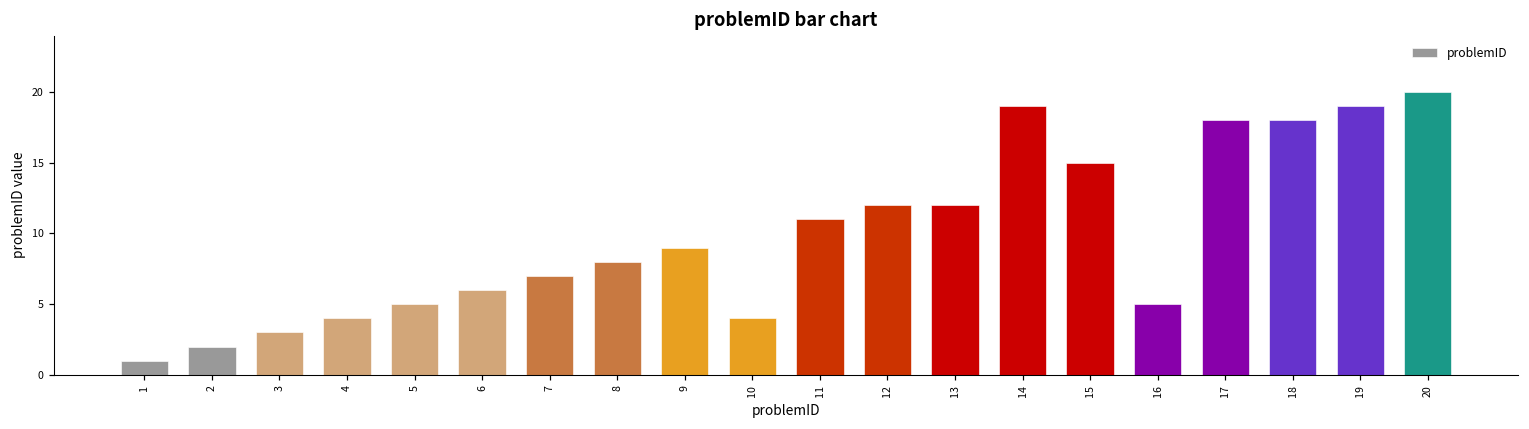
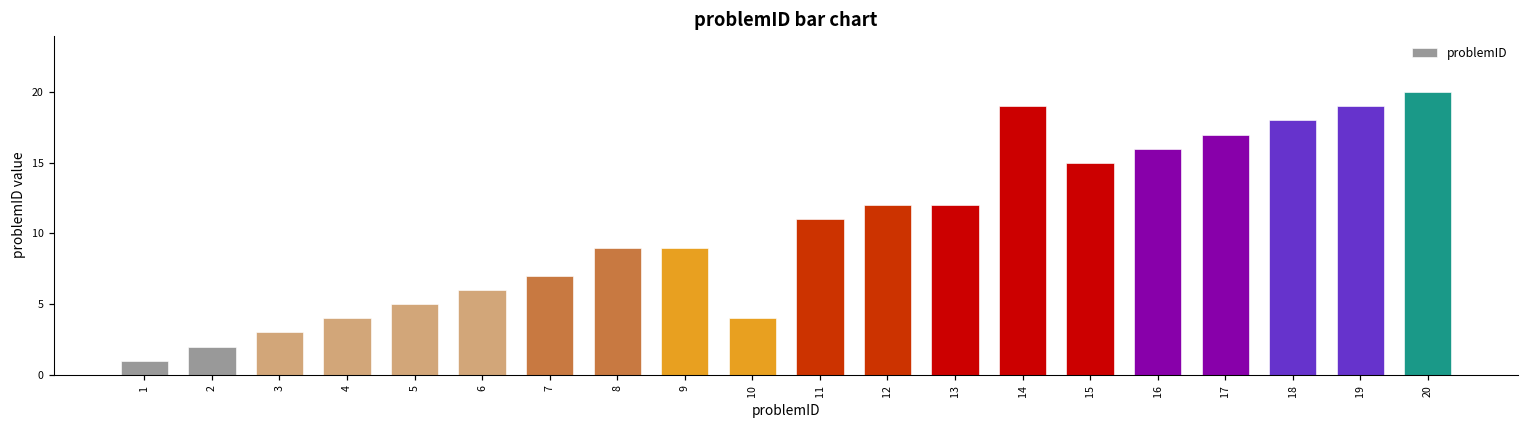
  {
    "1": 1,
    "2": 2,
    "3": 3,
    "4": 4,
    "5": 5,
    "6": 6,
    "7": 7,
-   "8": 8,
+   "8": 9,
    "9": 9,
    "10": 4,
    "11": 11,
    "12": 12,
    "13": 12,
    "14": 19,
    "15": 15,
-   "16": 5,
-   "17": 18,
+   "16": 16,
+   "17": 17,
    "18": 18,
    "19": 19,
    "20": 20
  }
